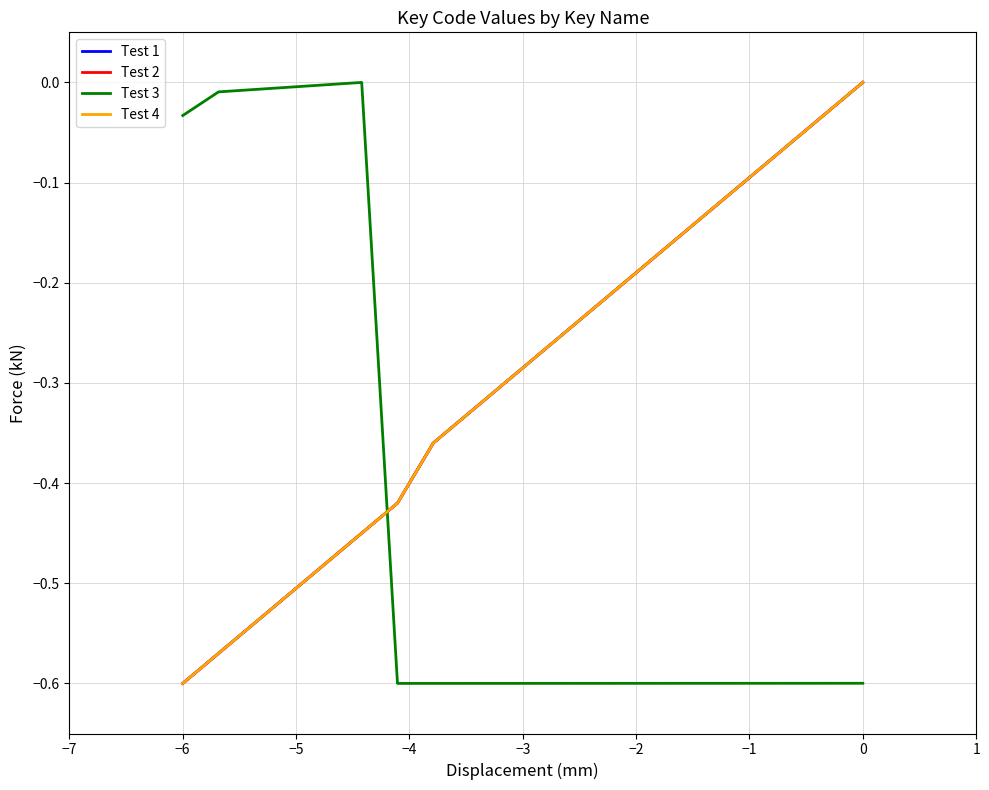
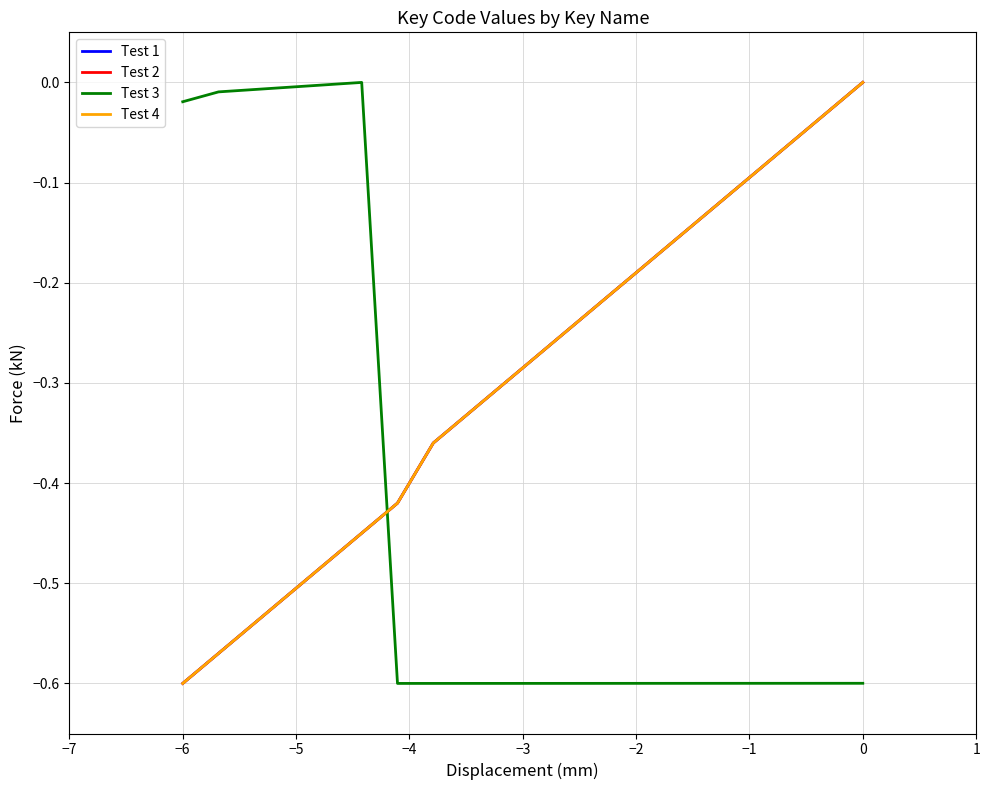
  {
    "Test 4": {
      "−6": -0.600,
      "0": 0.000
    },
    "Test 3": {
-     "−6": -0.033,
+     "−6": -0.019,
      "0": -0.600
    }
  }
